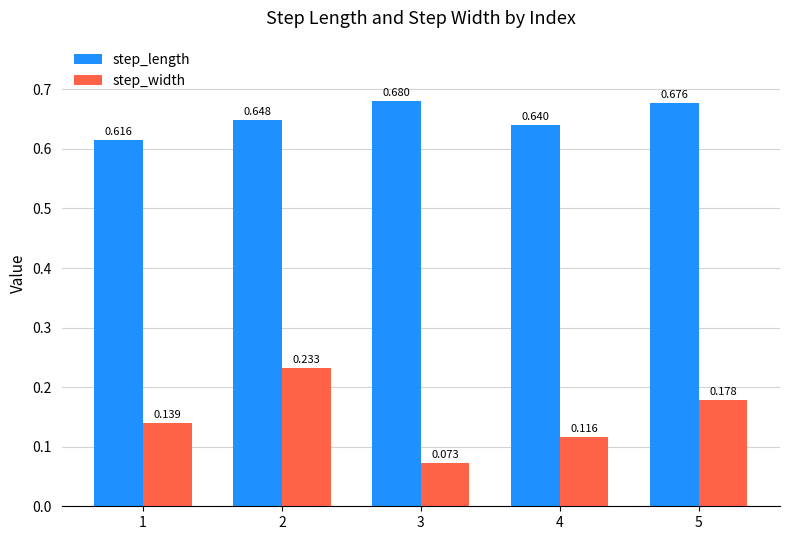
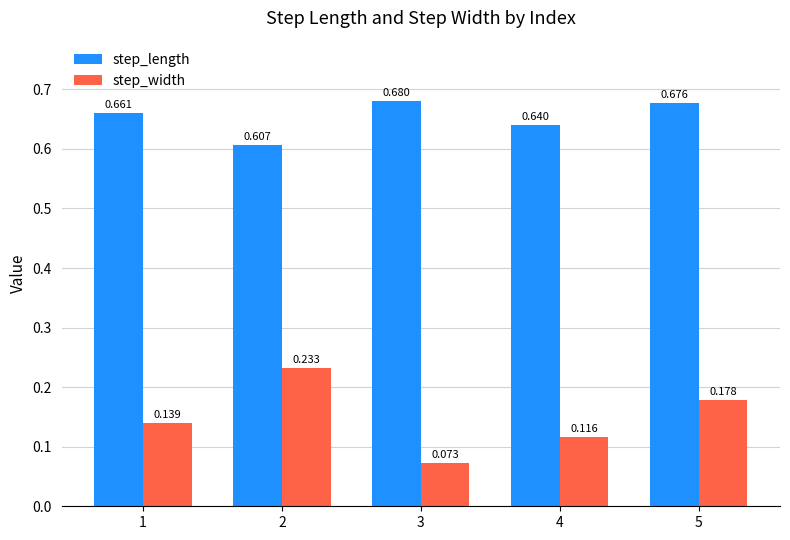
  {
    "step_length": {
-     "1": 0.616,
-     "2": 0.648,
+     "1": 0.661,
+     "2": 0.607,
      "3": 0.680,
      "4": 0.640,
      "5": 0.676
    },
    "step_width": {
      "1": 0.139,
      "2": 0.233,
      "3": 0.073,
      "4": 0.116,
      "5": 0.178
    }
  }
